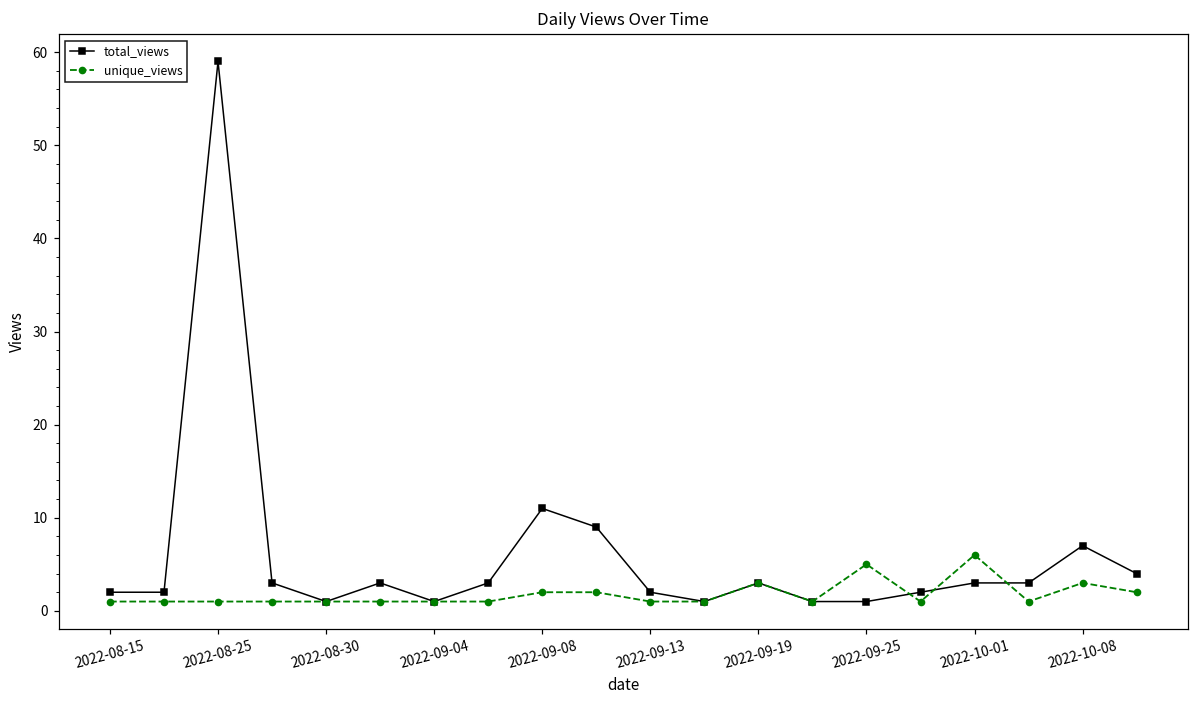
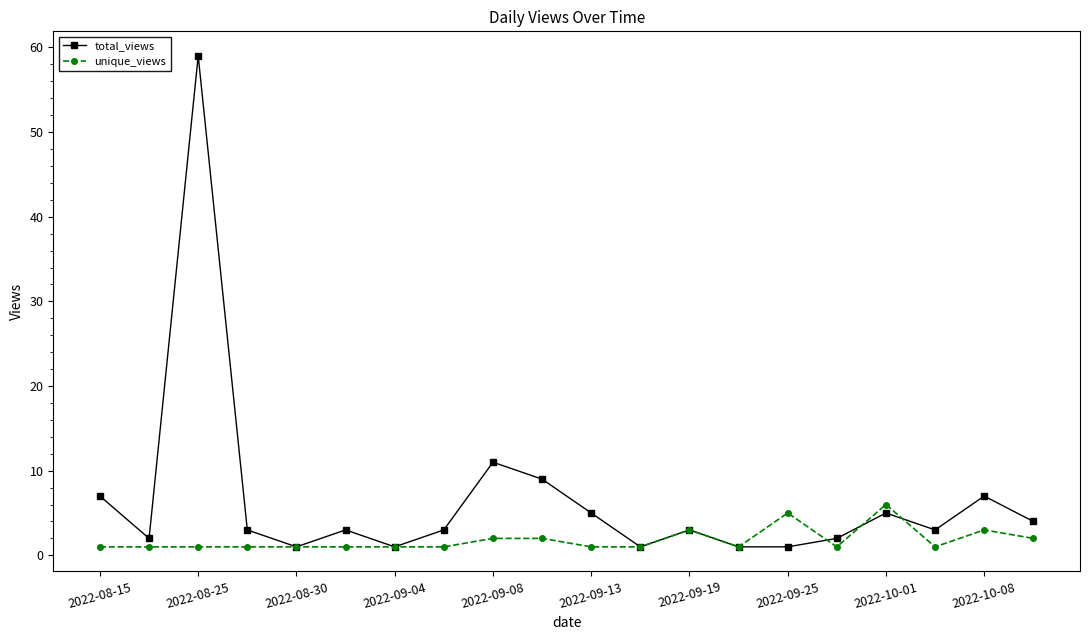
  {
    "total_views": {
-     "2022-08-15": 2,
+     "2022-08-15": 7,
      "2022-08-25": 59,
      "2022-09-08": 11,
-     "2022-09-13": 2,
+     "2022-09-13": 5,
      "2022-09-25": 1,
-     "2022-10-01": 3,
+     "2022-10-01": 5,
      "2022-10-08": 7
    },
    "unique_views": {
      "2022-08-15": 1,
      "2022-08-25": 1,
      "2022-09-08": 2,
      "2022-09-13": 1,
      "2022-09-25": 5,
      "2022-10-01": 6,
      "2022-10-08": 3
    }
  }
